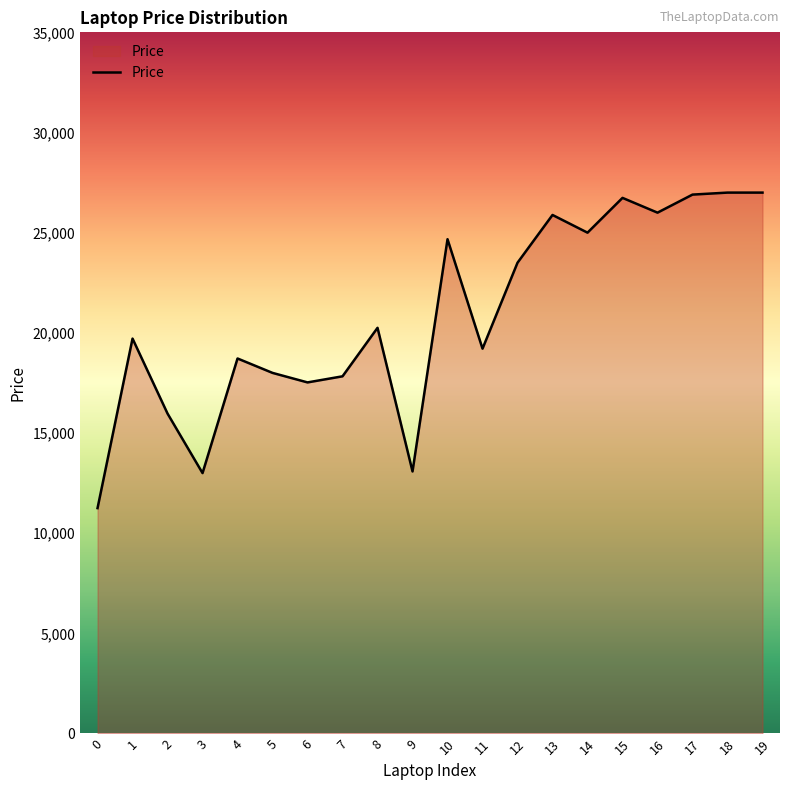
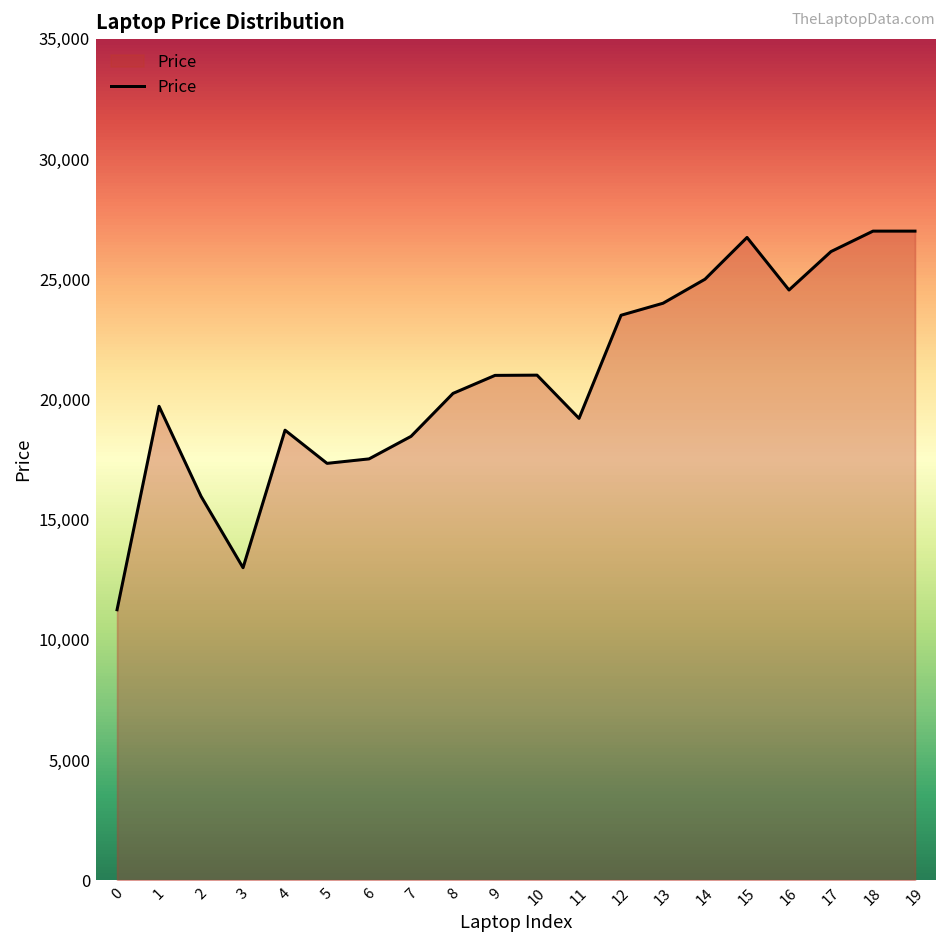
  {
    "0": "11,300",
    "1": "19,700",
    "2": "16,000",
    "3": "13,000",
    "4": "18,700",
-   "5": "18,000",
+   "5": "17,300",
    "6": "17,500",
-   "7": "17,800",
+   "7": "18,500",
    "8": "20,300",
-   "9": "13,100",
-   "10": "24,700",
+   "9": "21,000",
+   "10": "21,000",
    "11": "19,200",
    "12": "23,500",
-   "13": "25,900",
+   "13": "24,000",
    "14": "25,000",
    "15": "26,700",
-   "16": "26,000",
-   "17": "26,900",
+   "16": "24,600",
+   "17": "26,100",
    "18": "27,000",
    "19": "27,000"
  }
